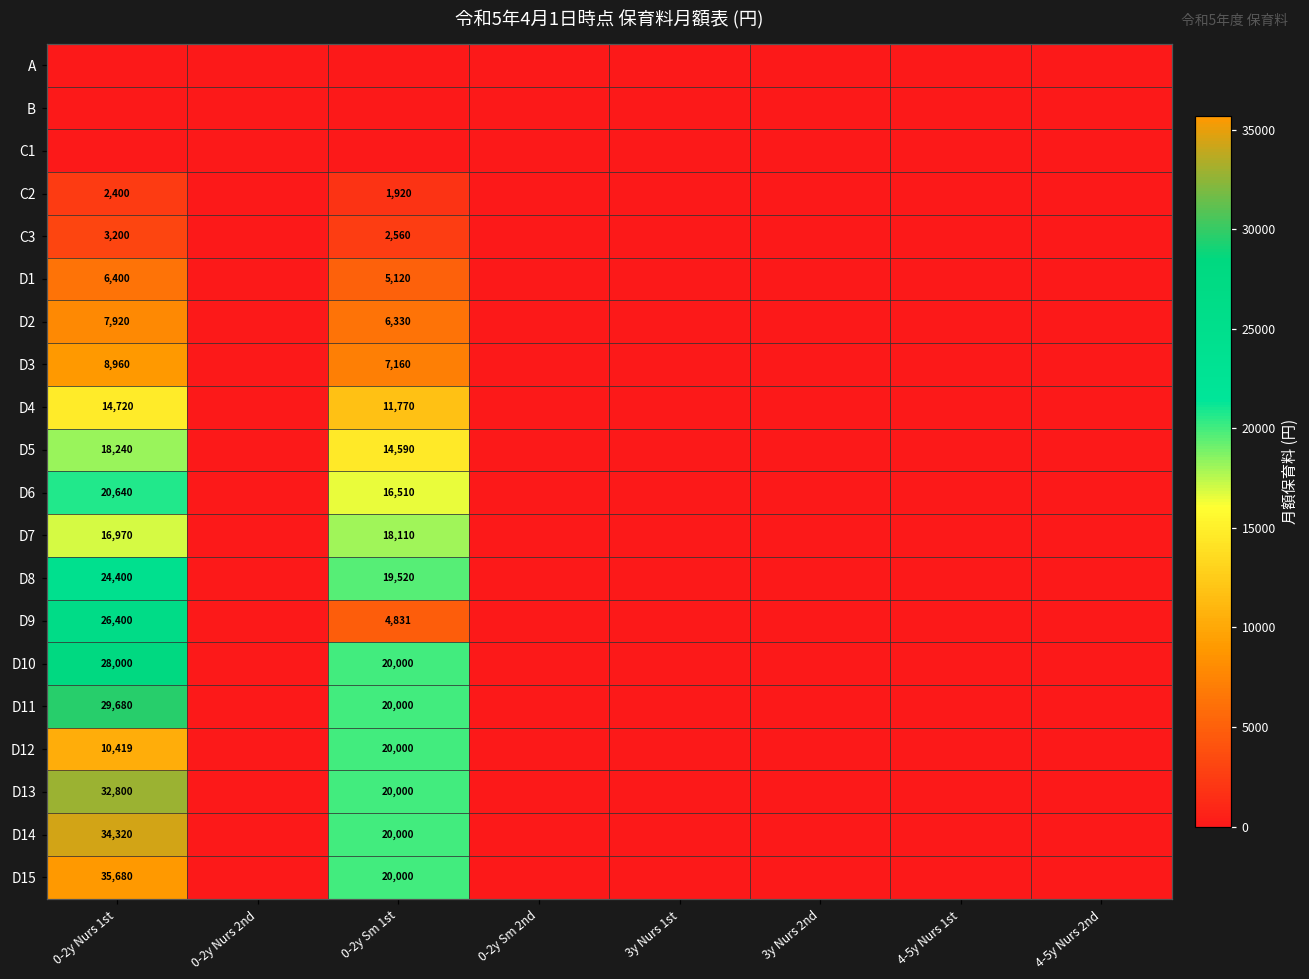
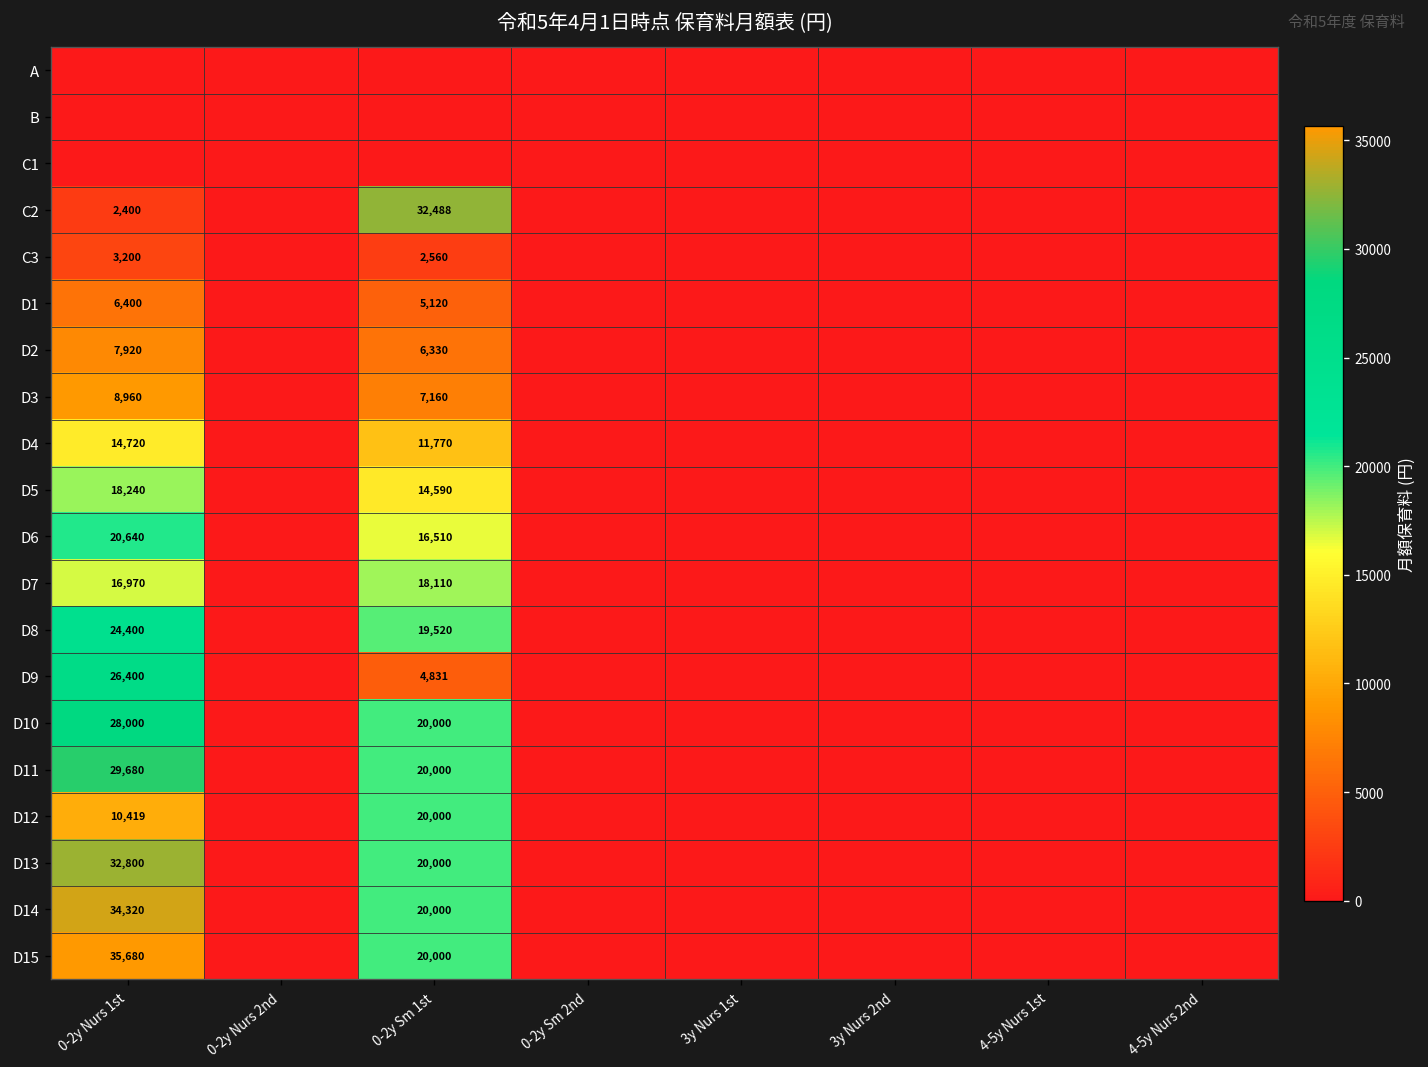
  {
    "C2": {
      "0-2y Nurs 1st": "2,400",
-     "0-2y Sm 1st": "1,920"
+     "0-2y Sm 1st": "32,488"
    },
    "C3": {
      "0-2y Nurs 1st": "3,200",
      "0-2y Sm 1st": "2,560"
    },
    "D1": {
      "0-2y Nurs 1st": "6,400",
      "0-2y Sm 1st": "5,120"
    },
    "D2": {
      "0-2y Nurs 1st": "7,920",
      "0-2y Sm 1st": "6,330"
    },
    "D3": {
      "0-2y Nurs 1st": "8,960",
      "0-2y Sm 1st": "7,160"
    },
    "D4": {
      "0-2y Nurs 1st": "14,720",
      "0-2y Sm 1st": "11,770"
    },
    "D5": {
      "0-2y Nurs 1st": "18,240",
      "0-2y Sm 1st": "14,590"
    },
    "D6": {
      "0-2y Nurs 1st": "20,640",
      "0-2y Sm 1st": "16,510"
    },
    "D7": {
      "0-2y Nurs 1st": "16,970",
      "0-2y Sm 1st": "18,110"
    },
    "D8": {
      "0-2y Nurs 1st": "24,400",
      "0-2y Sm 1st": "19,520"
    },
    "D9": {
      "0-2y Nurs 1st": "26,400",
      "0-2y Sm 1st": "4,831"
    },
    "D10": {
      "0-2y Nurs 1st": "28,000",
      "0-2y Sm 1st": "20,000"
    },
    "D11": {
      "0-2y Nurs 1st": "29,680",
      "0-2y Sm 1st": "20,000"
    },
    "D12": {
      "0-2y Nurs 1st": "10,419",
      "0-2y Sm 1st": "20,000"
    },
    "D13": {
      "0-2y Nurs 1st": "32,800",
      "0-2y Sm 1st": "20,000"
    },
    "D14": {
      "0-2y Nurs 1st": "34,320",
      "0-2y Sm 1st": "20,000"
    },
    "D15": {
      "0-2y Nurs 1st": "35,680",
      "0-2y Sm 1st": "20,000"
    }
  }
